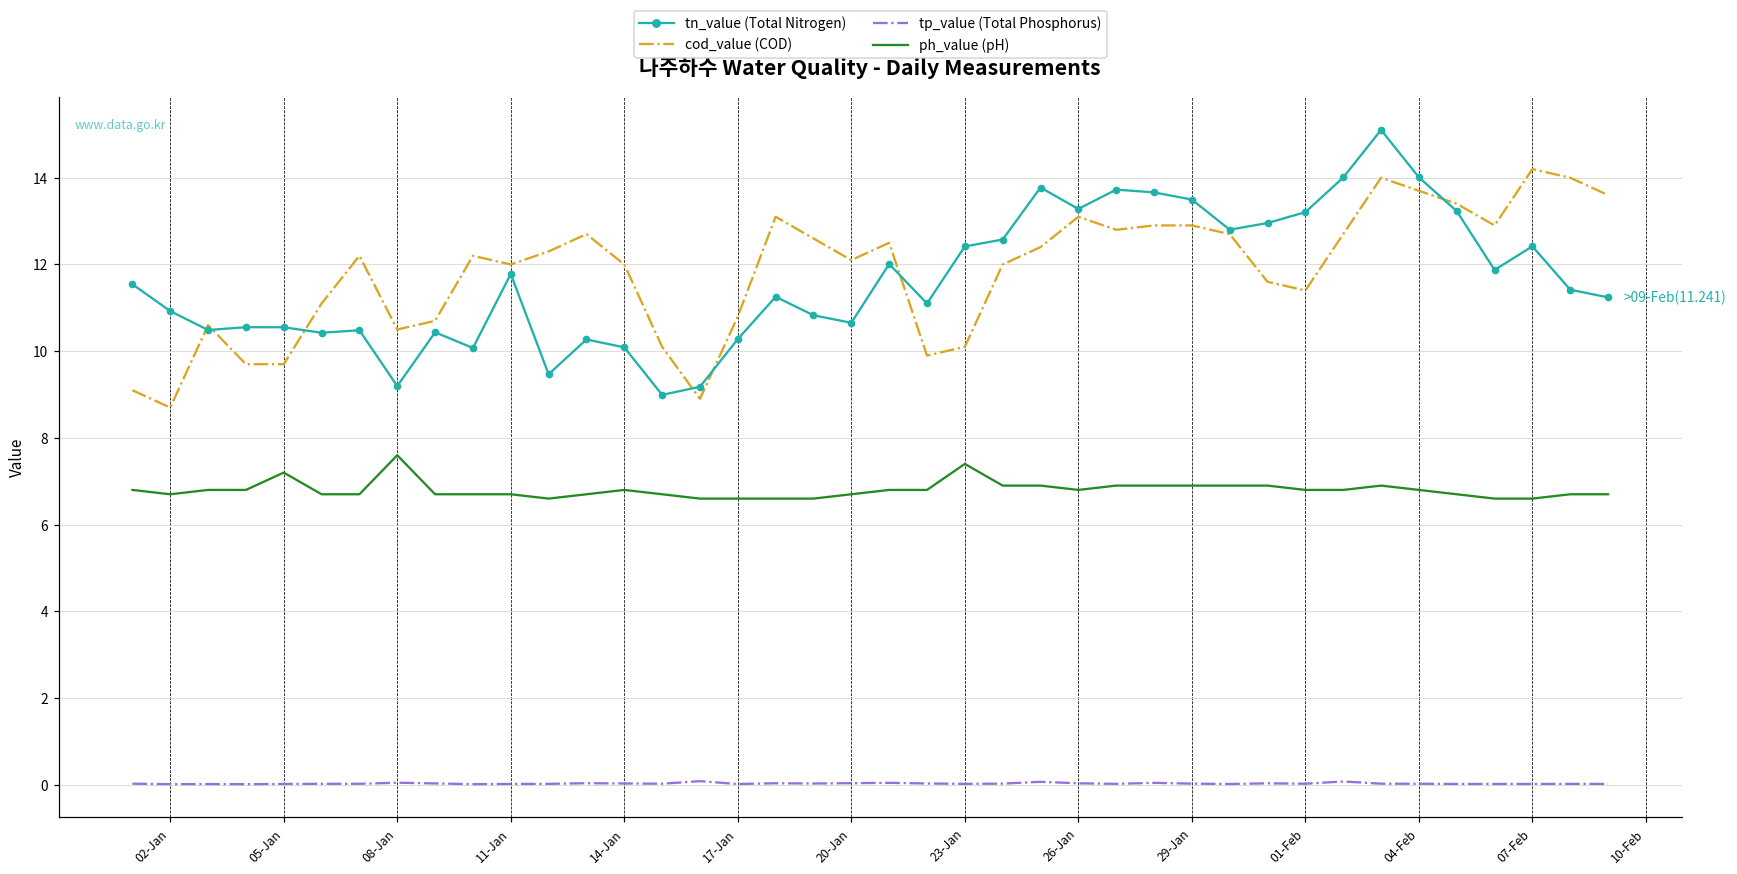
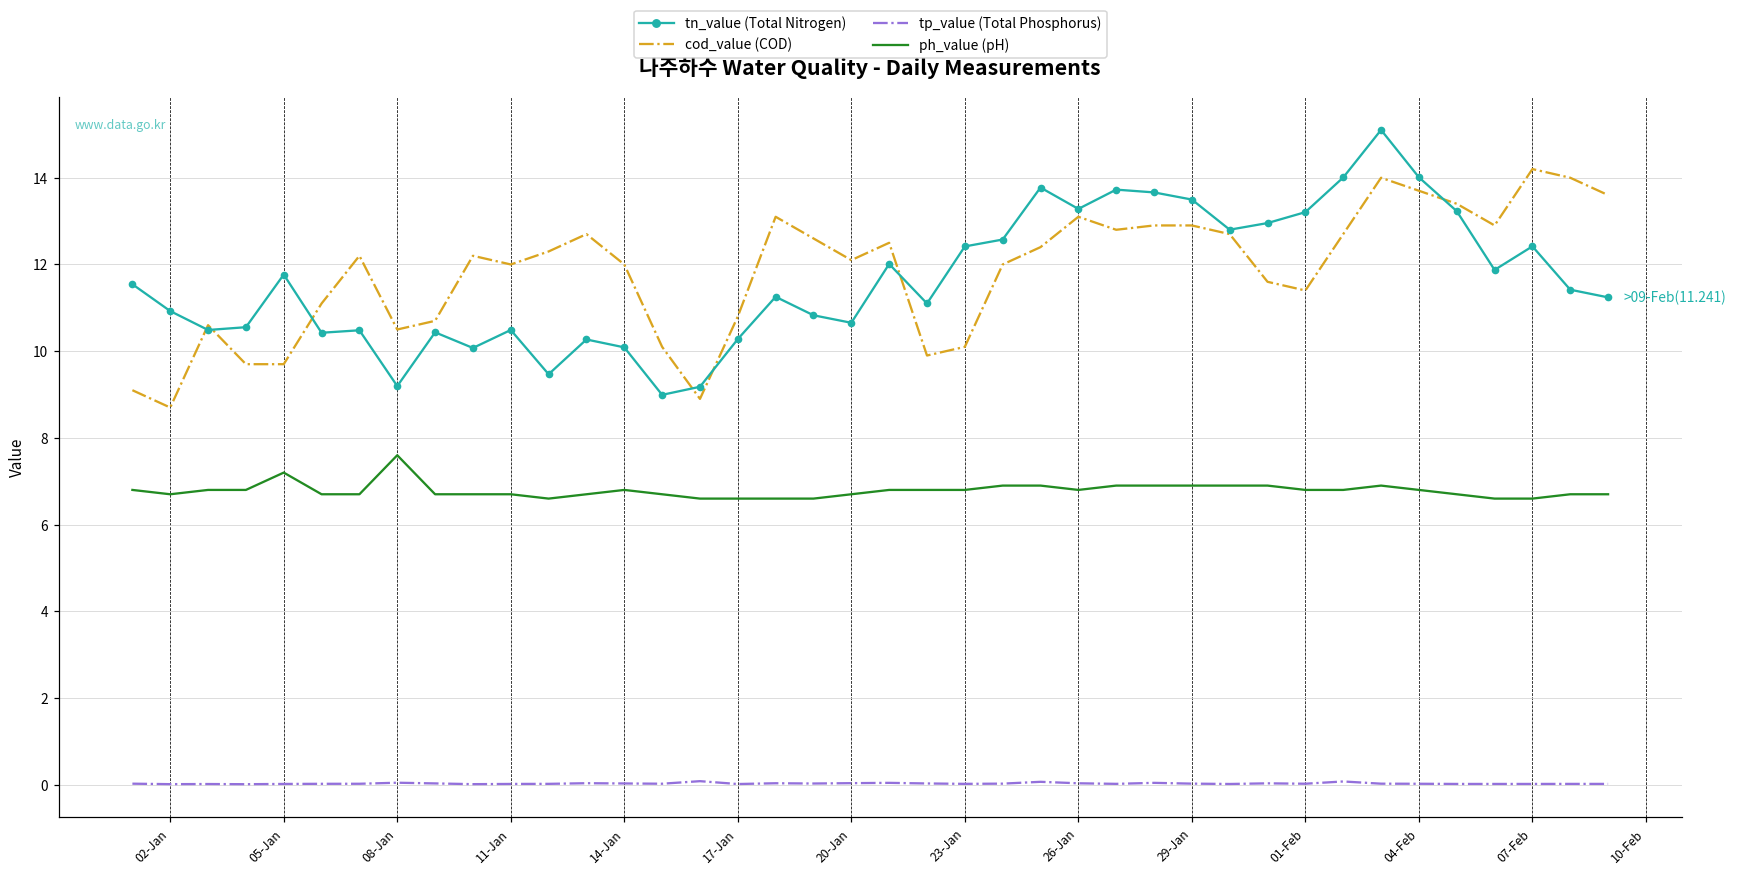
  {
    "tn_value (Total Nitrogen)": {
      "02-Jan": 10.9,
-     "05-Jan": 10.6,
+     "05-Jan": 11.8,
      "08-Jan": 9.2,
-     "11-Jan": 11.8,
+     "11-Jan": 10.5,
      "14-Jan": 10.1,
      "17-Jan": 10.3,
      "20-Jan": 10.7,
      "23-Jan": 12.4,
      "26-Jan": 13.3,
      "29-Jan": 13.5,
      "01-Feb": 13.2,
      "04-Feb": 14.0,
      "07-Feb": 12.4
    },
    "cod_value (COD)": {
      "02-Jan": 8.7,
      "05-Jan": 9.7,
      "08-Jan": 10.5,
      "11-Jan": 12.0,
      "14-Jan": 12.0,
      "17-Jan": 10.8,
      "20-Jan": 12.1,
      "23-Jan": 10.1,
      "26-Jan": 13.1,
      "29-Jan": 12.9,
      "01-Feb": 11.4,
      "04-Feb": 13.7,
      "07-Feb": 14.2
    },
    "tp_value (Total Phosphorus)": {
      "02-Jan": 0.0,
      "05-Jan": 0.0,
      "08-Jan": 0.0,
      "11-Jan": 0.0,
      "14-Jan": 0.0,
      "17-Jan": 0.0,
      "20-Jan": 0.0,
      "23-Jan": 0.0,
      "26-Jan": 0.0,
      "29-Jan": 0.0,
      "01-Feb": 0.0,
      "04-Feb": 0.0,
      "07-Feb": 0.0
    },
    "ph_value (pH)": {
      "02-Jan": 6.7,
      "05-Jan": 7.2,
      "08-Jan": 7.6,
      "11-Jan": 6.7,
      "14-Jan": 6.8,
      "17-Jan": 6.6,
      "20-Jan": 6.7,
-     "23-Jan": 7.4,
+     "23-Jan": 6.8,
      "26-Jan": 6.8,
      "29-Jan": 6.9,
      "01-Feb": 6.8,
      "04-Feb": 6.8,
      "07-Feb": 6.6
    }
  }
